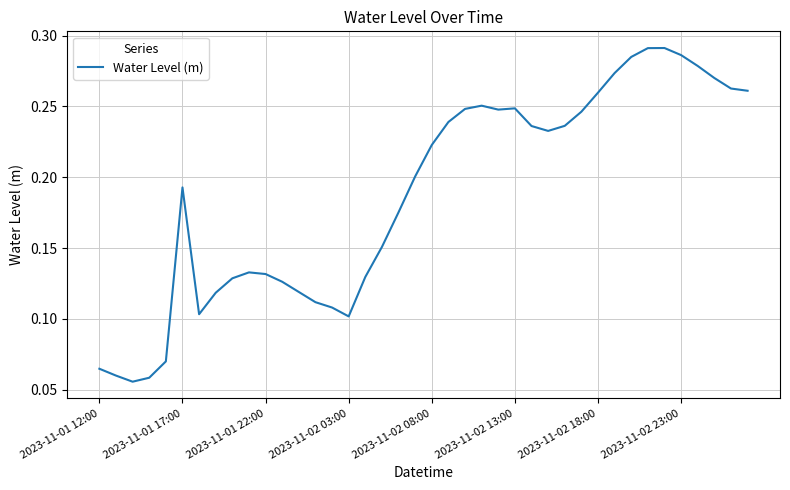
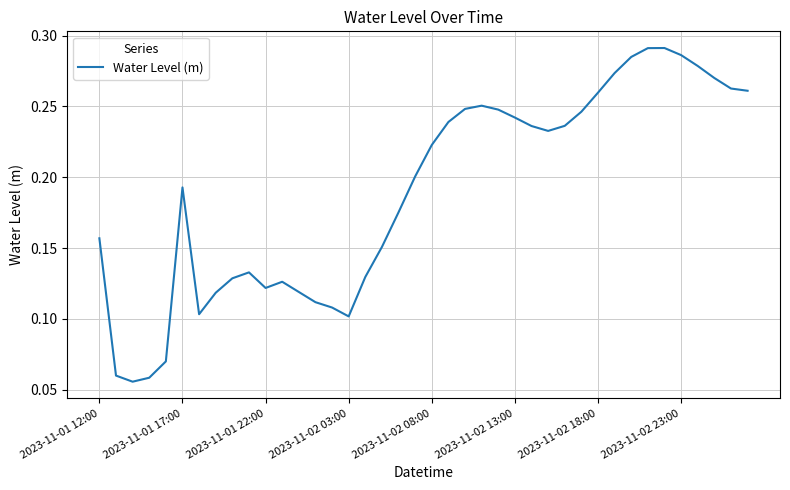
  {
-   "2023-11-01 12:00": 0.065,
+   "2023-11-01 12:00": 0.157,
    "2023-11-01 17:00": 0.193,
-   "2023-11-01 22:00": 0.132,
+   "2023-11-01 22:00": 0.122,
    "2023-11-02 03:00": 0.102,
    "2023-11-02 08:00": 0.223,
-   "2023-11-02 13:00": 0.249,
+   "2023-11-02 13:00": 0.242,
    "2023-11-02 18:00": 0.260,
    "2023-11-02 23:00": 0.286
  }
